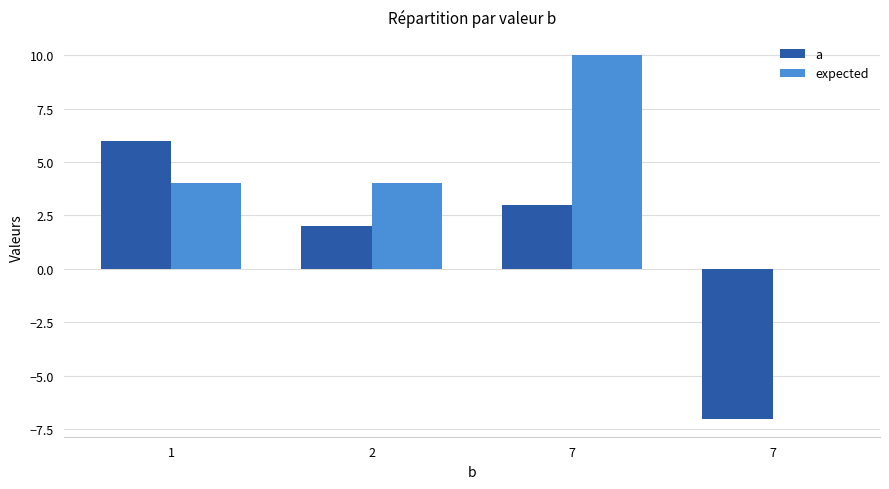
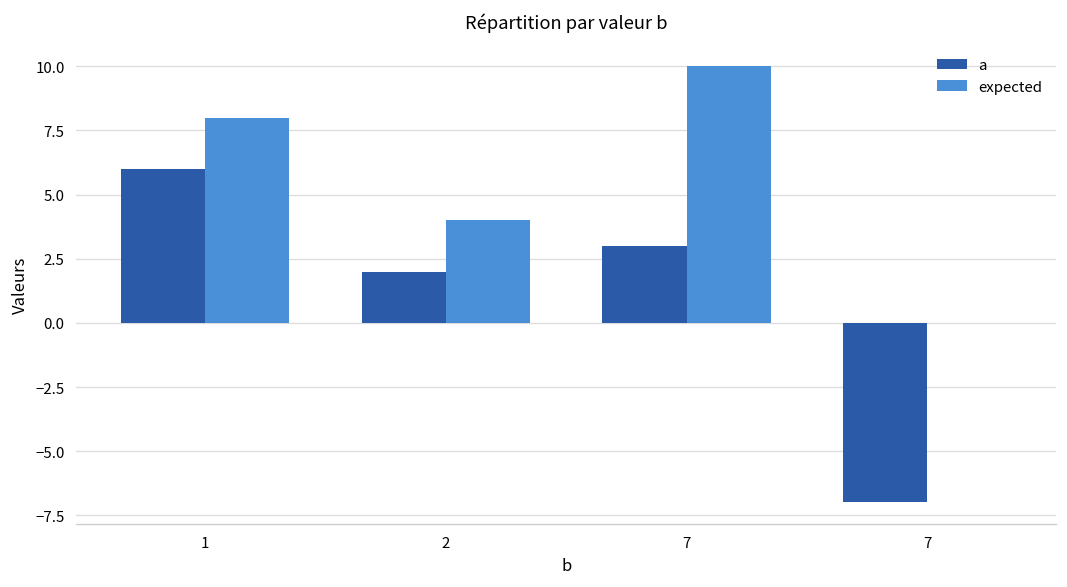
  {
    "a": {
      "1": 6,
      "2": 2
    },
    "expected": {
-     "1": 4,
+     "1": 8,
      "2": 4
    }
  }
